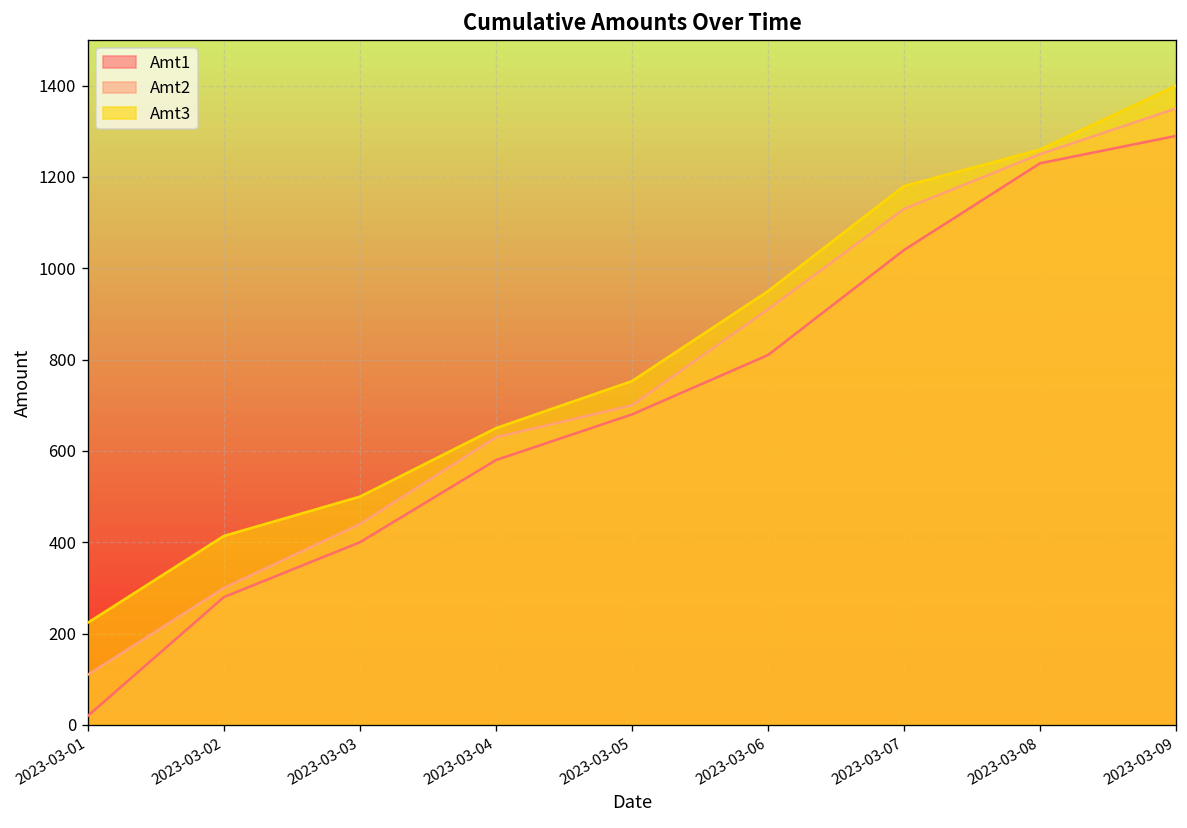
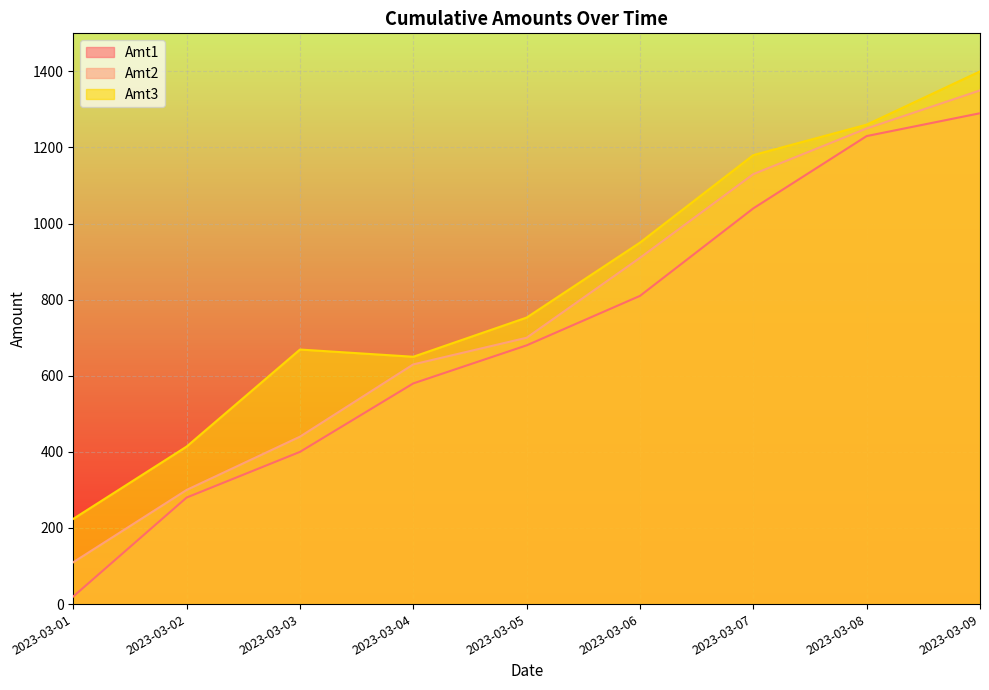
  {
    "Amt3": {
      "2023-03-01": 220,
      "2023-03-02": 410,
-     "2023-03-03": 500,
+     "2023-03-03": 670,
      "2023-03-04": 650,
      "2023-03-05": 750,
      "2023-03-06": 950,
      "2023-03-07": 1180,
      "2023-03-08": 1260,
      "2023-03-09": 1400
    }
  }
